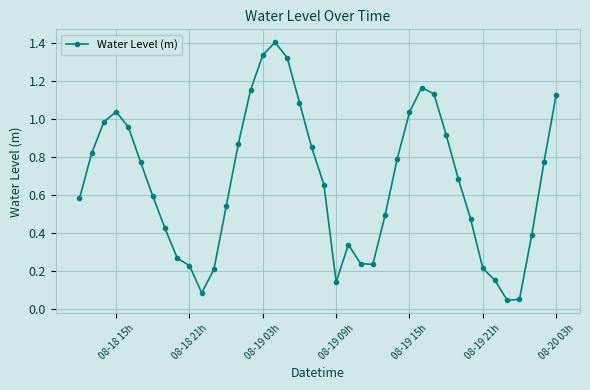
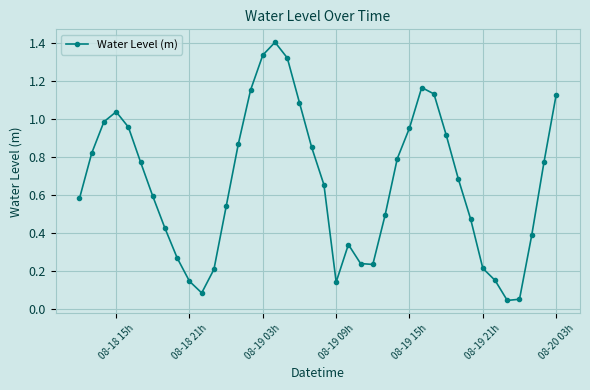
  {
    "08-18 15h": 1.04,
-   "08-18 21h": 0.23,
+   "08-18 21h": 0.14,
    "08-19 03h": 1.33,
    "08-19 09h": 0.14,
-   "08-19 15h": 1.03,
+   "08-19 15h": 0.95,
    "08-19 21h": 0.21,
    "08-20 03h": 1.13
  }
